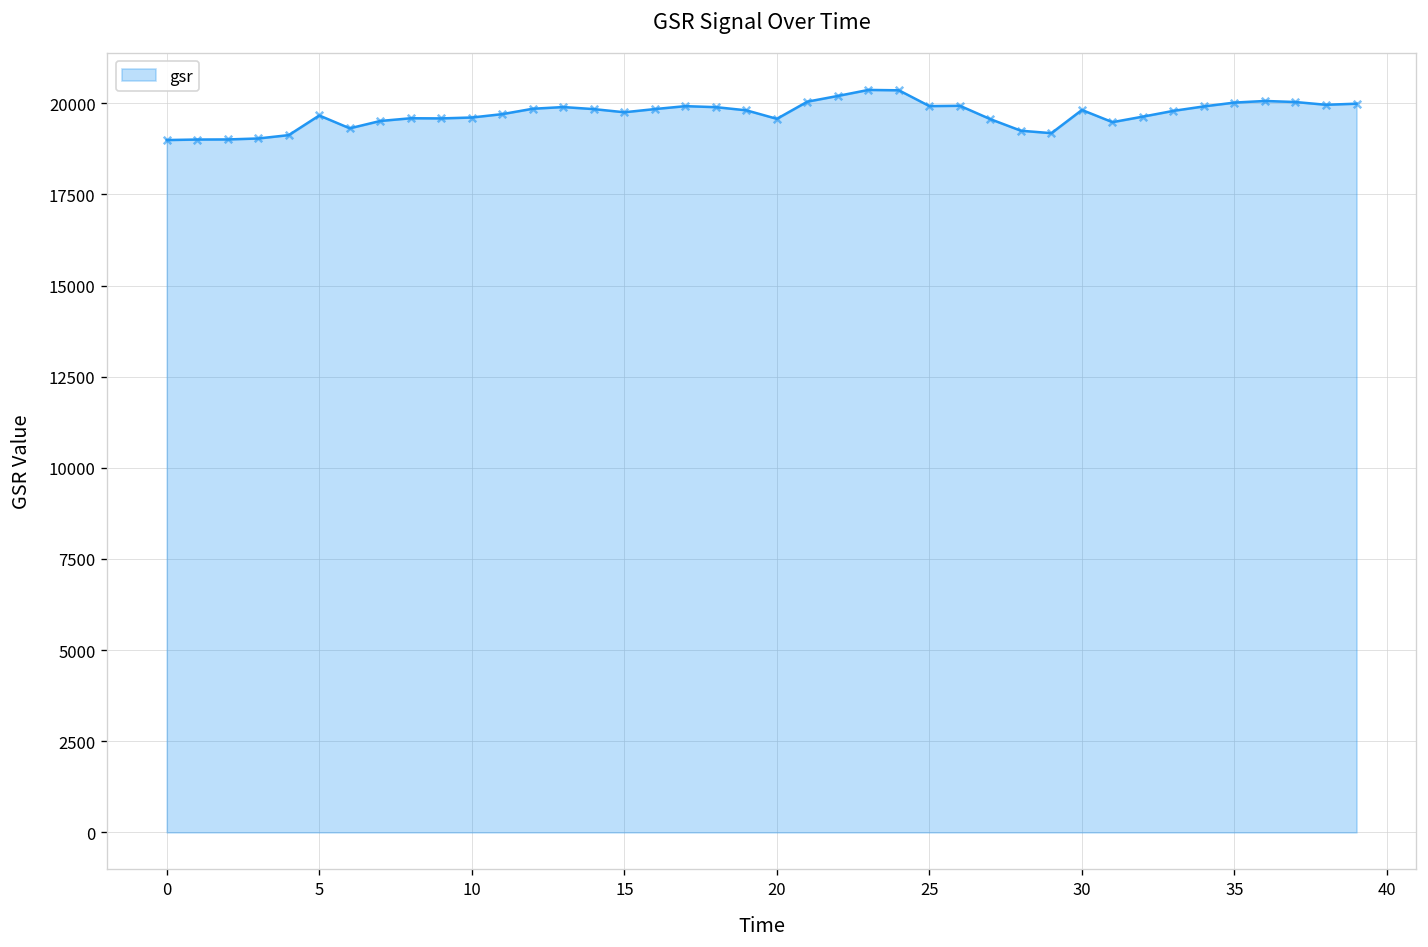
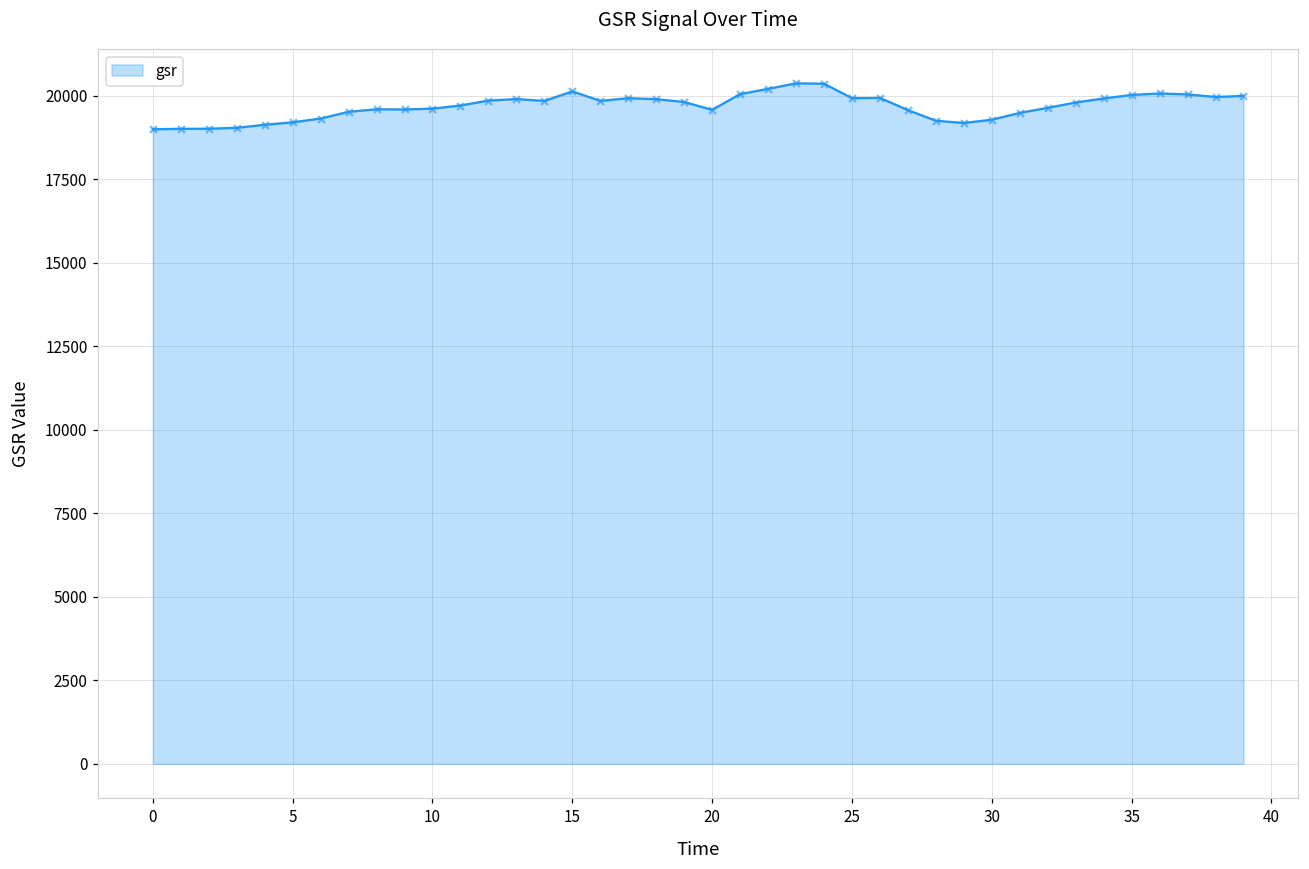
  {
    "0": 19000,
-   "5": 19700,
+   "5": 19200,
    "10": 19600,
-   "15": 19800,
+   "15": 20100,
    "20": 19600,
    "25": 19900,
-   "30": 19800,
+   "30": 19300,
    "35": 20000
  }
